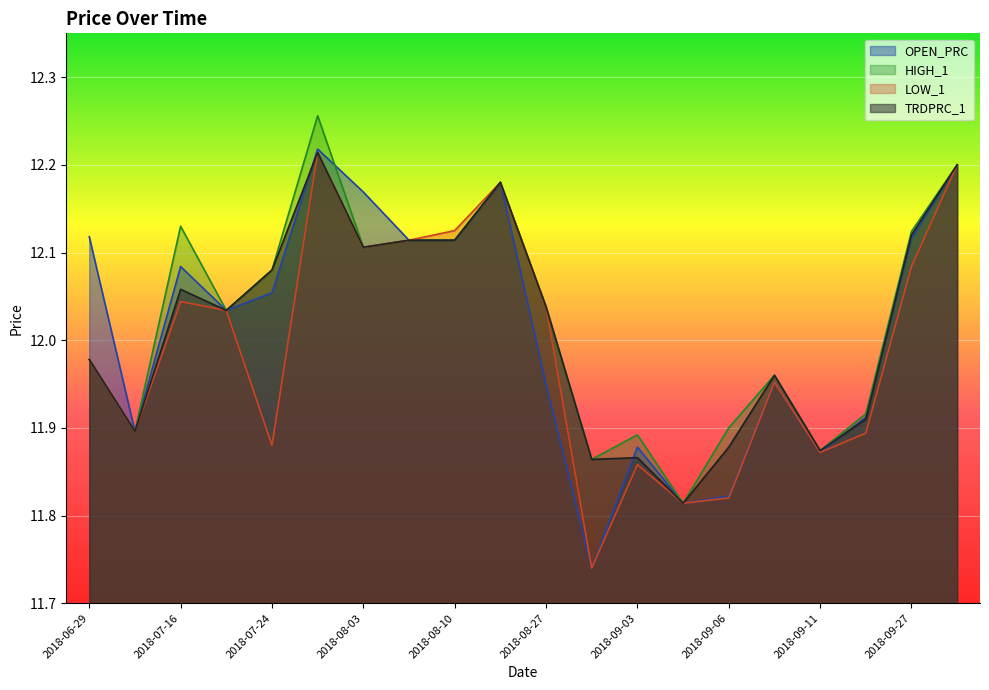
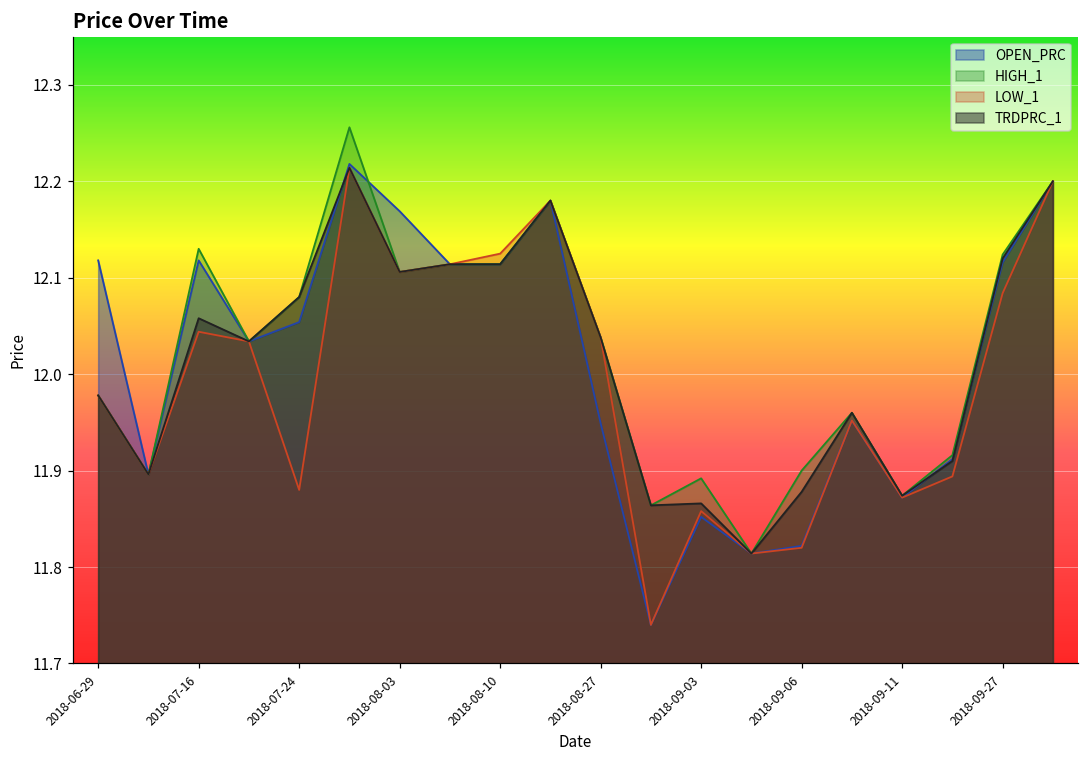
  {
    "OPEN_PRC": {
      "2018-06-29": 12.12,
-     "2018-07-16": 12.08,
+     "2018-07-16": 12.12,
      "2018-07-24": 12.05,
      "2018-08-03": 12.17,
      "2018-08-27": 11.95,
-     "2018-09-03": 11.88,
+     "2018-09-03": 11.85,
      "2018-09-27": 12.12
    },
    "LOW_1": {
      "2018-07-16": 12.04,
      "2018-07-24": 11.88,
      "2018-08-10": 12.13,
      "2018-09-03": 11.86,
      "2018-09-27": 12.08
    }
  }
